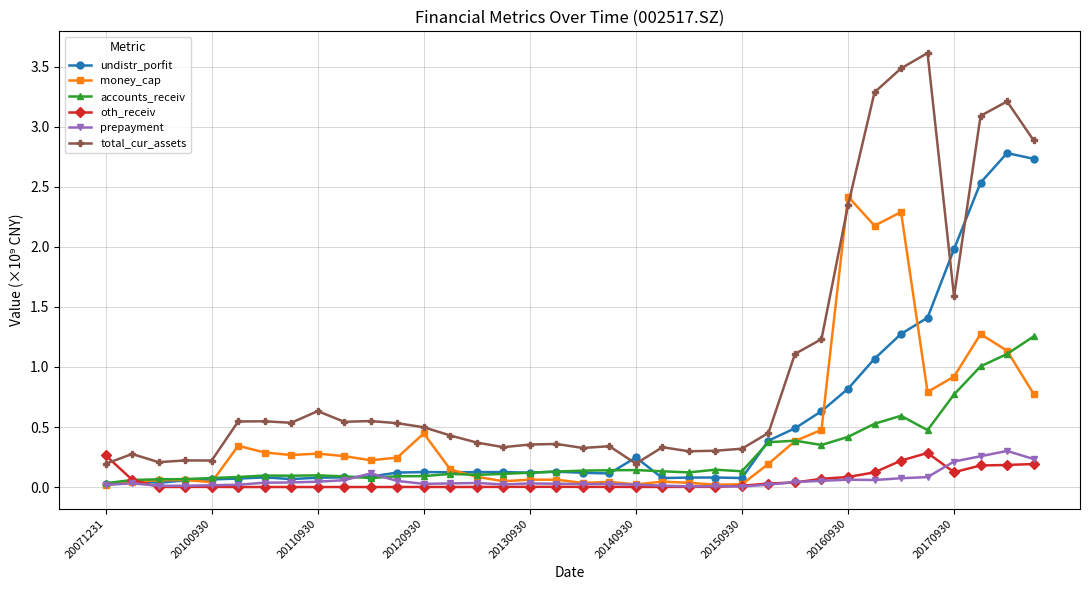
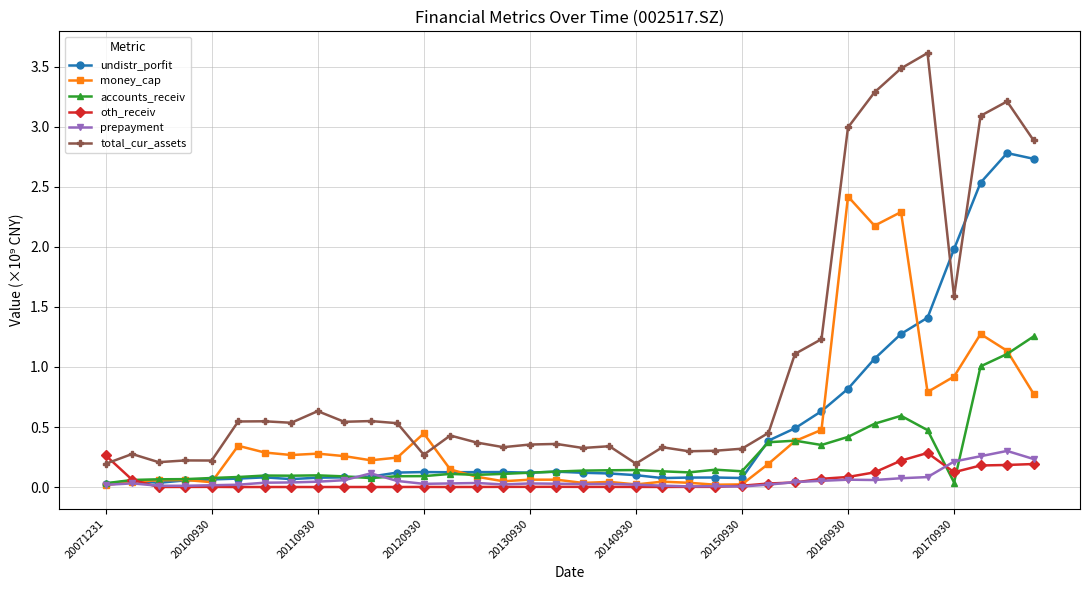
  {
    "undistr_porfit": {
      "20120930": 0.12,
-     "20140930": 0.25,
+     "20140930": 0.10,
      "20150930": 0.08,
      "20160930": 0.82,
      "20170930": 1.98
    },
    "money_cap": {
      "20100930": 0.04,
      "20110930": 0.28,
      "20120930": 0.45,
      "20130930": 0.06,
      "20160930": 2.42,
      "20170930": 0.92
    },
    "accounts_receiv": {
      "20120930": 0.09,
      "20140930": 0.14,
      "20150930": 0.13,
      "20160930": 0.42,
-     "20170930": 0.77
+     "20170930": 0.04
    },
    "oth_receiv": {
      "20071231": 0.26,
      "20110930": 0.00,
      "20120930": 0.00,
      "20130930": 0.00,
      "20160930": 0.08,
      "20170930": 0.12
    },
    "prepayment": {
      "20110930": 0.04,
      "20120930": 0.03,
      "20130930": 0.03,
      "20160930": 0.06,
      "20170930": 0.21
    },
    "total_cur_assets": {
      "20071231": 0.19,
      "20100930": 0.22,
      "20110930": 0.63,
-     "20120930": 0.50,
+     "20120930": 0.27,
      "20130930": 0.35,
      "20140930": 0.20,
      "20150930": 0.32,
-     "20160930": 2.35,
+     "20160930": 3.00,
      "20170930": 1.59
    }
  }
